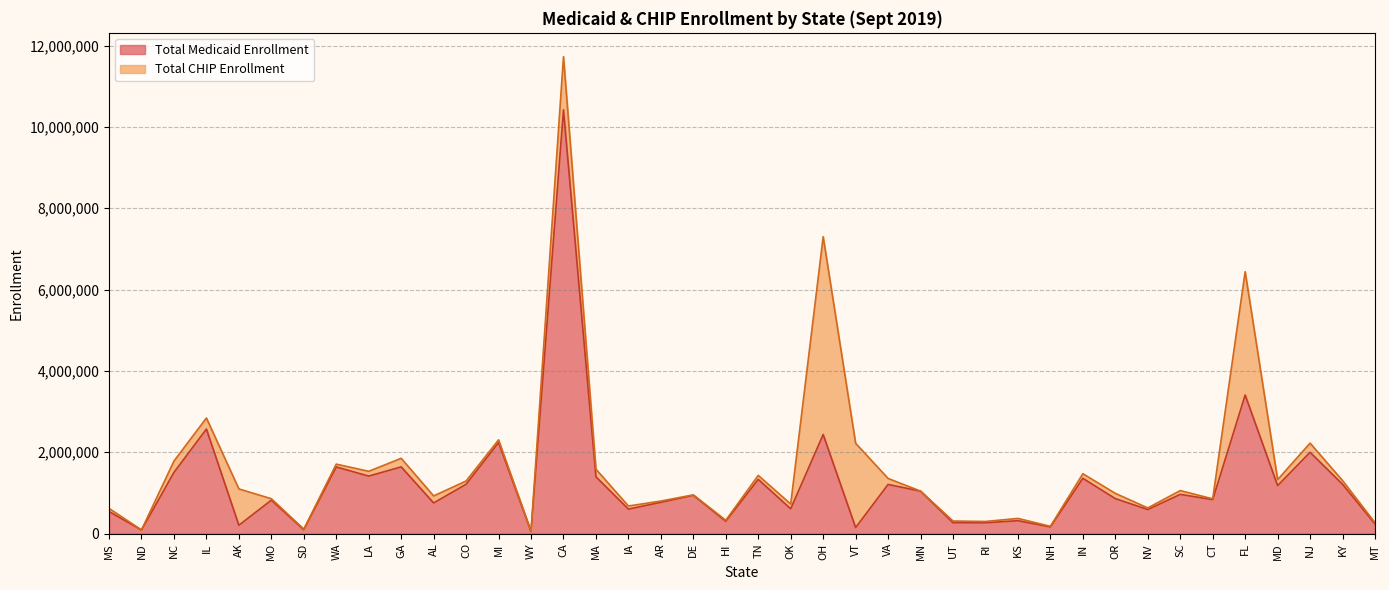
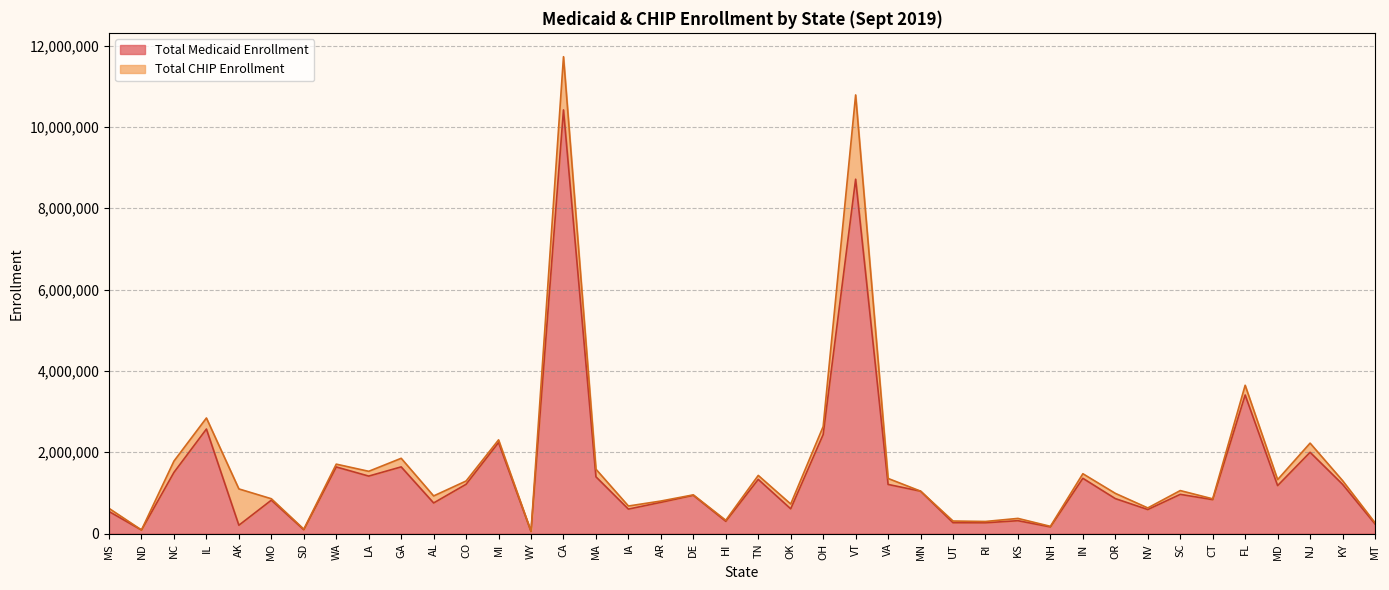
  {
    "Total Medicaid Enrollment": {
      "MS": "500,000",
      "NC": "1,500,000",
      "IL": "2,600,000",
      "AK": "200,000",
      "WA": "1,600,000",
      "LA": "1,400,000",
      "GA": "1,600,000",
      "AL": "800,000",
      "CO": "1,200,000",
      "MI": "2,200,000",
      "CA": "10,400,000",
      "MA": "1,400,000",
      "IA": "600,000",
      "TN": "1,300,000",
      "OK": "600,000",
      "OH": "2,400,000",
-     "VT": "100,000",
+     "VT": "8,700,000",
      "VA": "1,200,000",
      "IN": "1,400,000",
      "OR": "900,000",
      "SC": "1,000,000",
      "FL": "3,400,000",
      "MD": "1,200,000",
      "NJ": "2,000,000",
      "KY": "1,200,000"
    },
    "Total CHIP Enrollment": {
      "MS": "100,000",
      "NC": "300,000",
      "IL": "300,000",
      "AK": "900,000",
      "WA": "100,000",
      "LA": "100,000",
      "GA": "200,000",
      "AL": "200,000",
      "CO": "100,000",
      "MI": "100,000",
      "CA": "1,300,000",
      "MA": "200,000",
      "IA": "100,000",
      "TN": "100,000",
      "OK": "100,000",
-     "OH": "4,900,000",
+     "OH": "200,000",
      "VT": "2,100,000",
      "VA": "100,000",
      "IN": "100,000",
      "OR": "100,000",
      "SC": "100,000",
-     "FL": "3,000,000",
+     "FL": "200,000",
      "MD": "100,000",
      "NJ": "200,000",
      "KY": "100,000"
    }
  }
